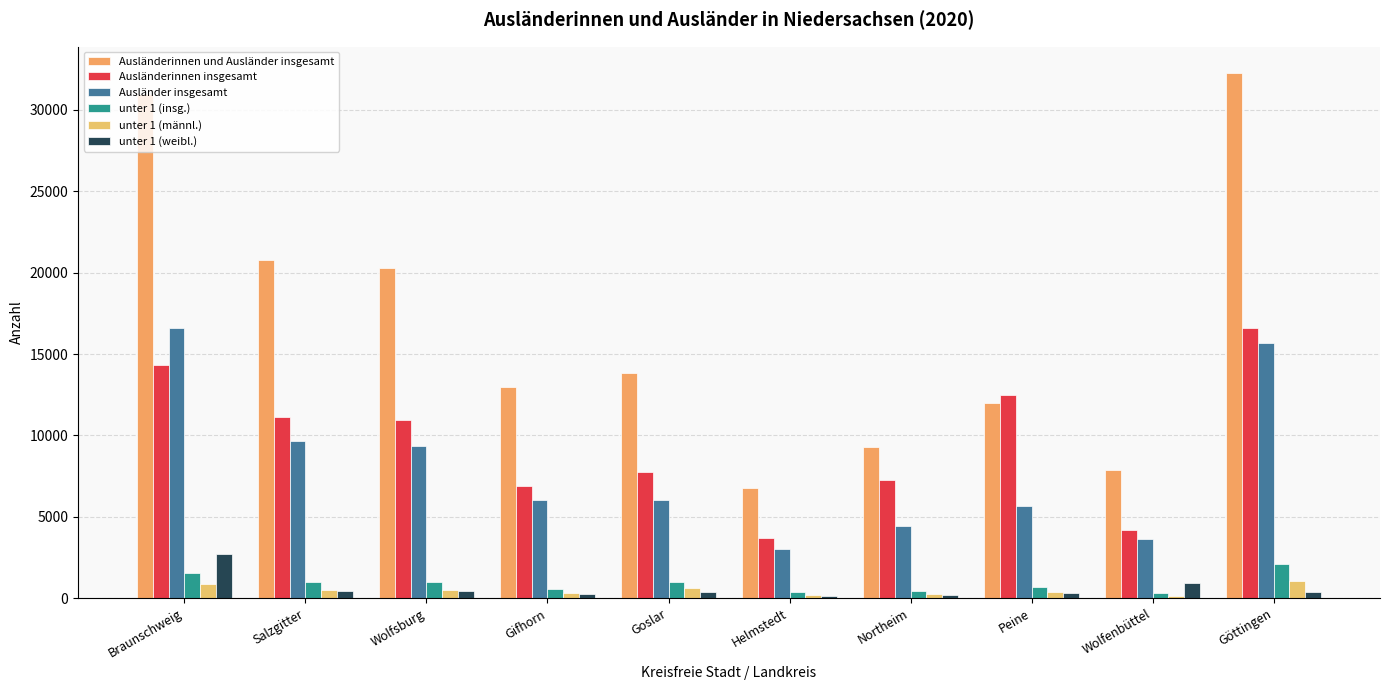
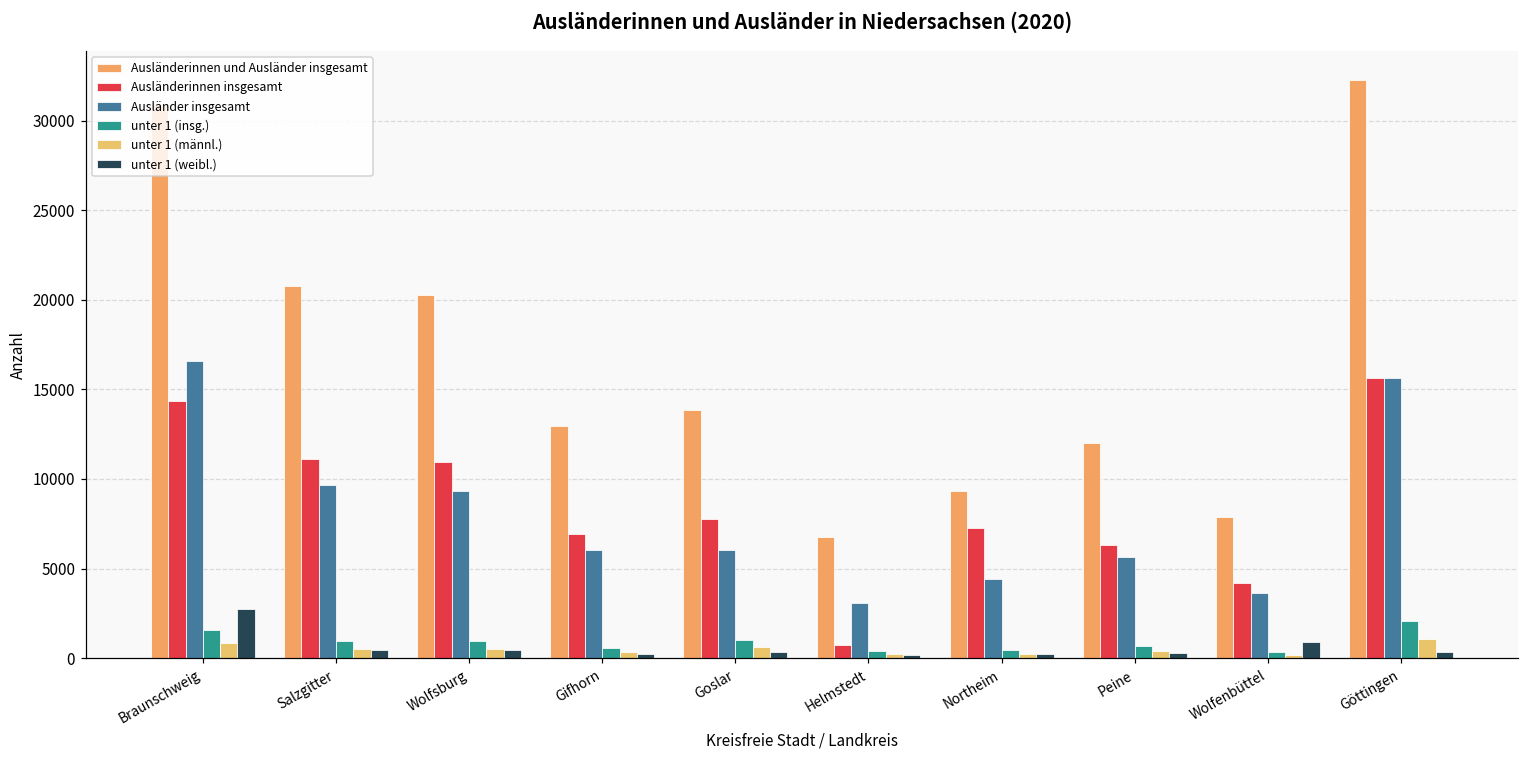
  {
    "Ausländerinnen insgesamt": {
      "Braunschweig": 14400,
      "Salzgitter": 11100,
      "Wolfsburg": 10900,
      "Gifhorn": 6900,
      "Goslar": 7800,
-     "Helmstedt": 3700,
+     "Helmstedt": 700,
      "Northeim": 7200,
-     "Peine": 12500,
+     "Peine": 6300,
      "Wolfenbüttel": 4200,
-     "Göttingen": 16600
+     "Göttingen": 15600
    },
    "unter 1 (weibl.)": {
      "Braunschweig": 2700,
      "Salzgitter": 500,
      "Wolfsburg": 500,
      "Gifhorn": 300,
      "Goslar": 400,
      "Helmstedt": 200,
      "Northeim": 200,
      "Peine": 300,
      "Wolfenbüttel": 900,
      "Göttingen": 400
    }
  }
